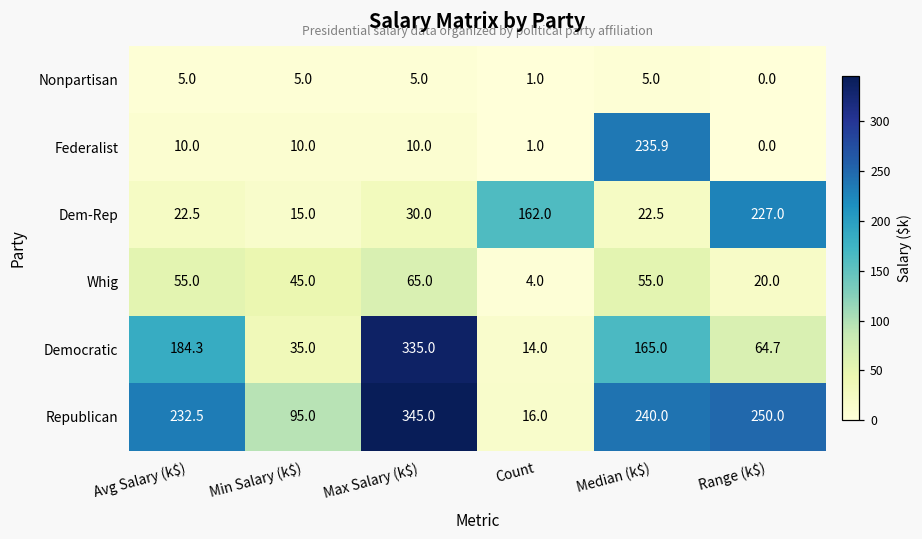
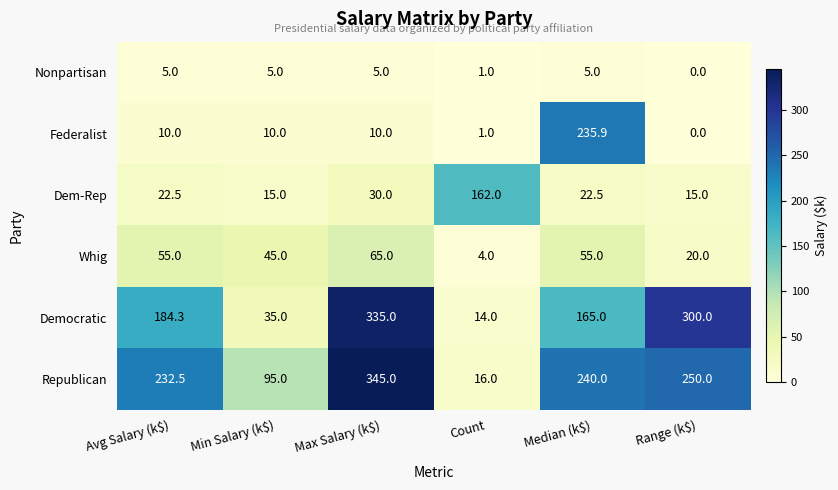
  {
    "Nonpartisan": {
      "Avg Salary (k$)": 5.0,
      "Min Salary (k$)": 5.0,
      "Max Salary (k$)": 5.0,
      "Count": 1.0,
      "Median (k$)": 5.0,
      "Range (k$)": 0.0
    },
    "Federalist": {
      "Avg Salary (k$)": 10.0,
      "Min Salary (k$)": 10.0,
      "Max Salary (k$)": 10.0,
      "Count": 1.0,
      "Median (k$)": 235.9,
      "Range (k$)": 0.0
    },
    "Dem-Rep": {
      "Avg Salary (k$)": 22.5,
      "Min Salary (k$)": 15.0,
      "Max Salary (k$)": 30.0,
      "Count": 162.0,
      "Median (k$)": 22.5,
-     "Range (k$)": 227.0
+     "Range (k$)": 15.0
    },
    "Whig": {
      "Avg Salary (k$)": 55.0,
      "Min Salary (k$)": 45.0,
      "Max Salary (k$)": 65.0,
      "Count": 4.0,
      "Median (k$)": 55.0,
      "Range (k$)": 20.0
    },
    "Democratic": {
      "Avg Salary (k$)": 184.3,
      "Min Salary (k$)": 35.0,
      "Max Salary (k$)": 335.0,
      "Count": 14.0,
      "Median (k$)": 165.0,
-     "Range (k$)": 64.7
+     "Range (k$)": 300.0
    },
    "Republican": {
      "Avg Salary (k$)": 232.5,
      "Min Salary (k$)": 95.0,
      "Max Salary (k$)": 345.0,
      "Count": 16.0,
      "Median (k$)": 240.0,
      "Range (k$)": 250.0
    }
  }
